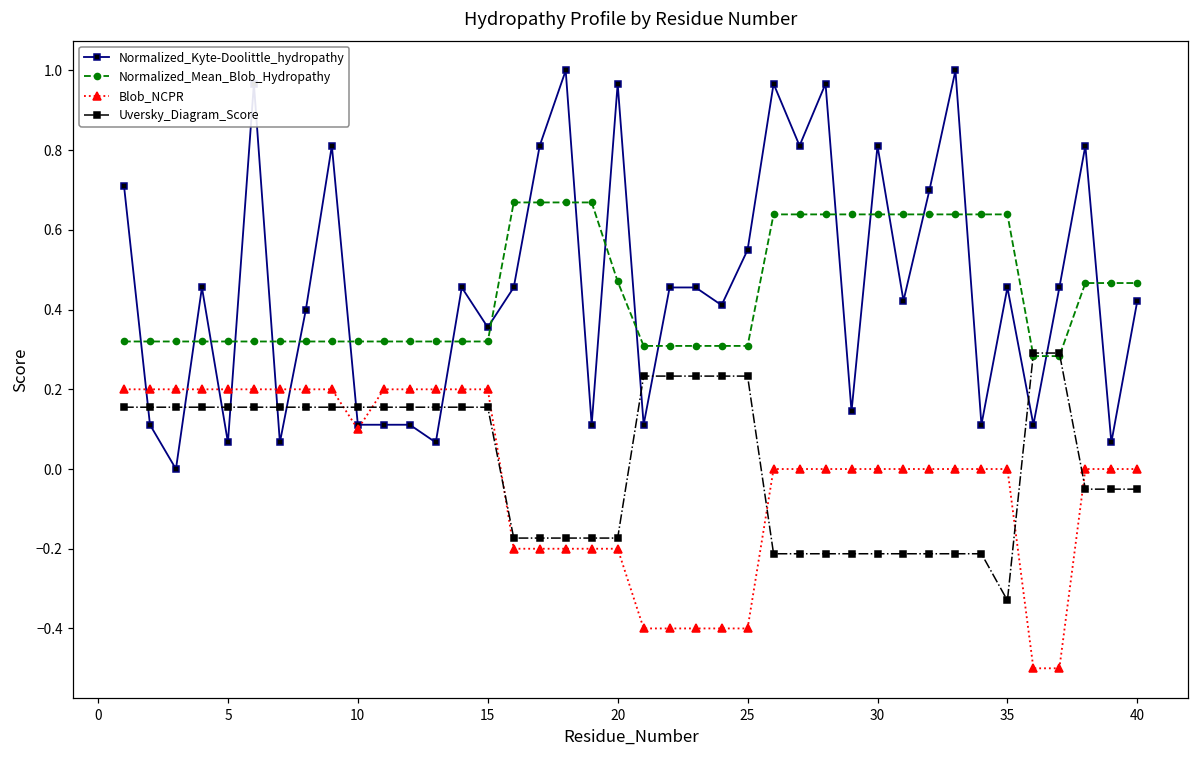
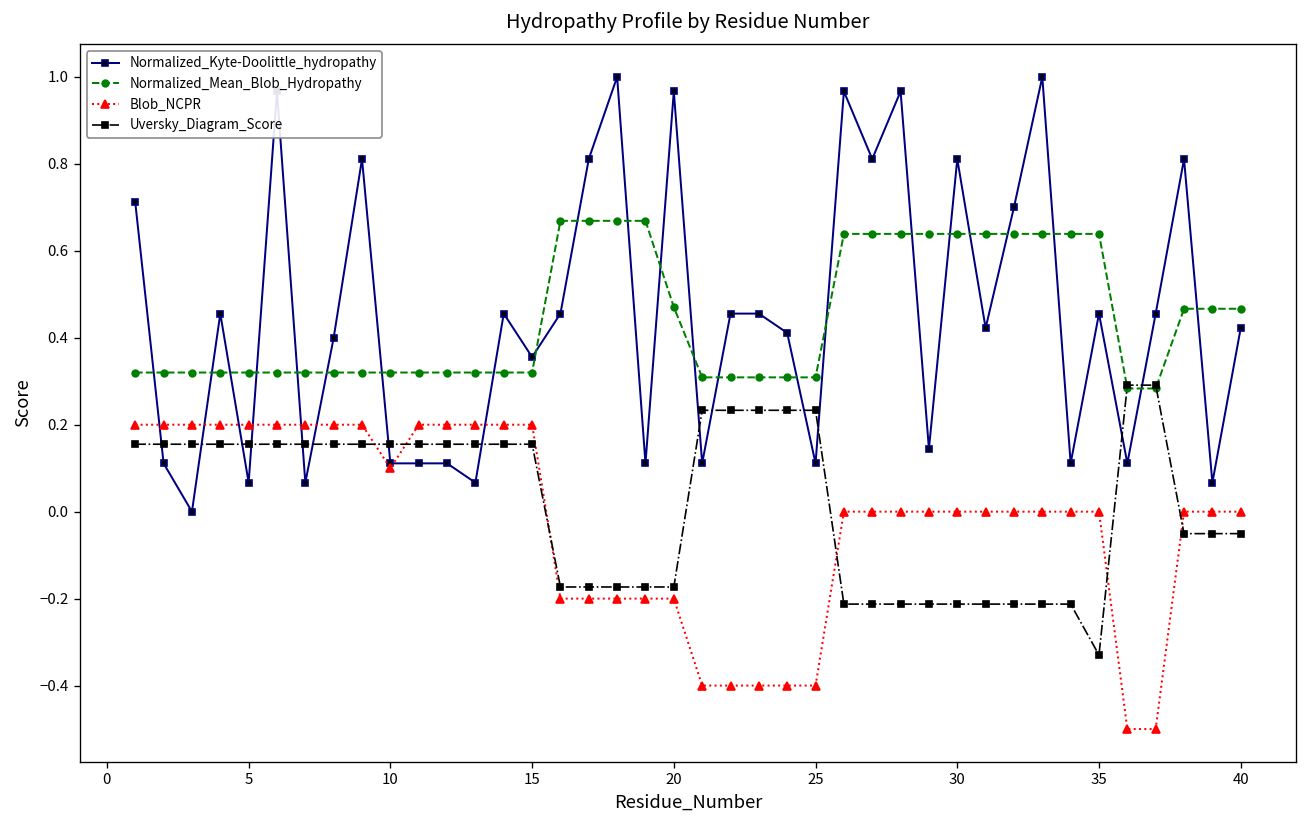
  {
    "Normalized_Kyte-Doolittle_hydropathy": {
      "5": 0.07,
      "10": 0.11,
      "15": 0.36,
      "20": 0.97,
-     "25": 0.55,
+     "25": 0.11,
      "30": 0.81,
      "35": 0.46,
      "40": 0.42
    },
    "Normalized_Mean_Blob_Hydropathy": {
      "5": 0.32,
      "10": 0.32,
      "15": 0.32,
      "20": 0.47,
      "25": 0.31,
      "30": 0.64,
      "35": 0.64,
      "40": 0.47
    },
    "Blob_NCPR": {
      "5": 0.20,
      "10": 0.10,
      "15": 0.20,
      "20": -0.20,
      "25": -0.40,
      "30": 0.00,
      "35": 0.00,
      "40": 0.00
    },
    "Uversky_Diagram_Score": {
      "5": 0.16,
      "10": 0.16,
      "15": 0.16,
      "20": -0.17,
      "25": 0.23,
      "30": -0.21,
      "35": -0.33,
      "40": -0.05
    }
  }
